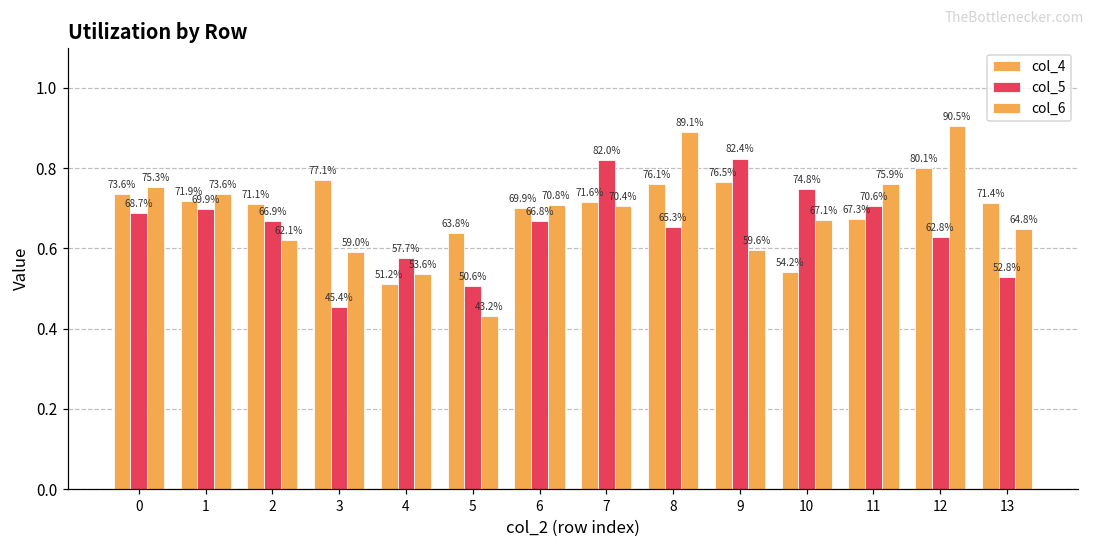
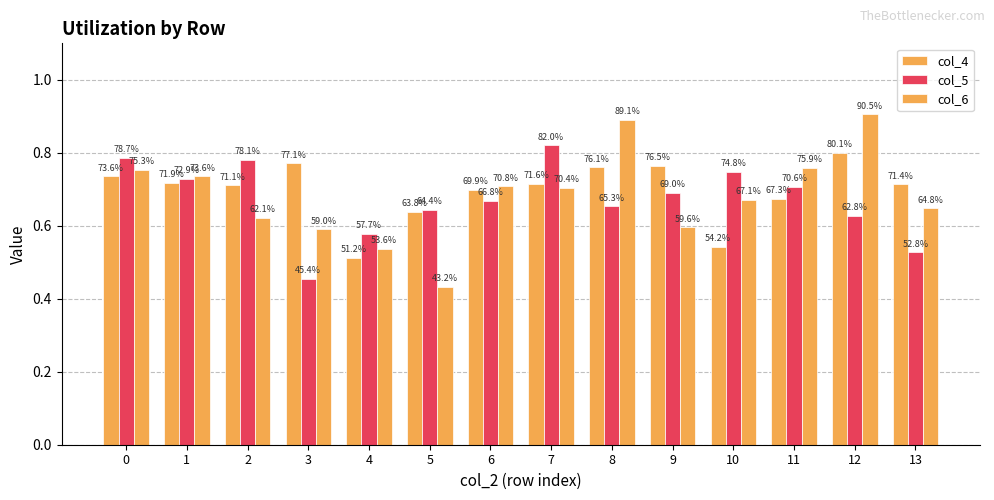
  {
    "col_5": {
-     "0": "68.7%",
-     "1": "69.9%",
-     "2": "66.9%",
+     "0": "78.7%",
+     "1": "72.9%",
+     "2": "78.1%",
      "3": "45.4%",
      "4": "57.7%",
-     "5": "50.6%",
+     "5": "64.4%",
      "6": "66.8%",
      "7": "82.0%",
      "8": "65.3%",
-     "9": "82.4%",
+     "9": "69.0%",
      "10": "74.8%",
      "11": "70.6%",
      "12": "62.8%",
      "13": "52.8%"
    }
  }
